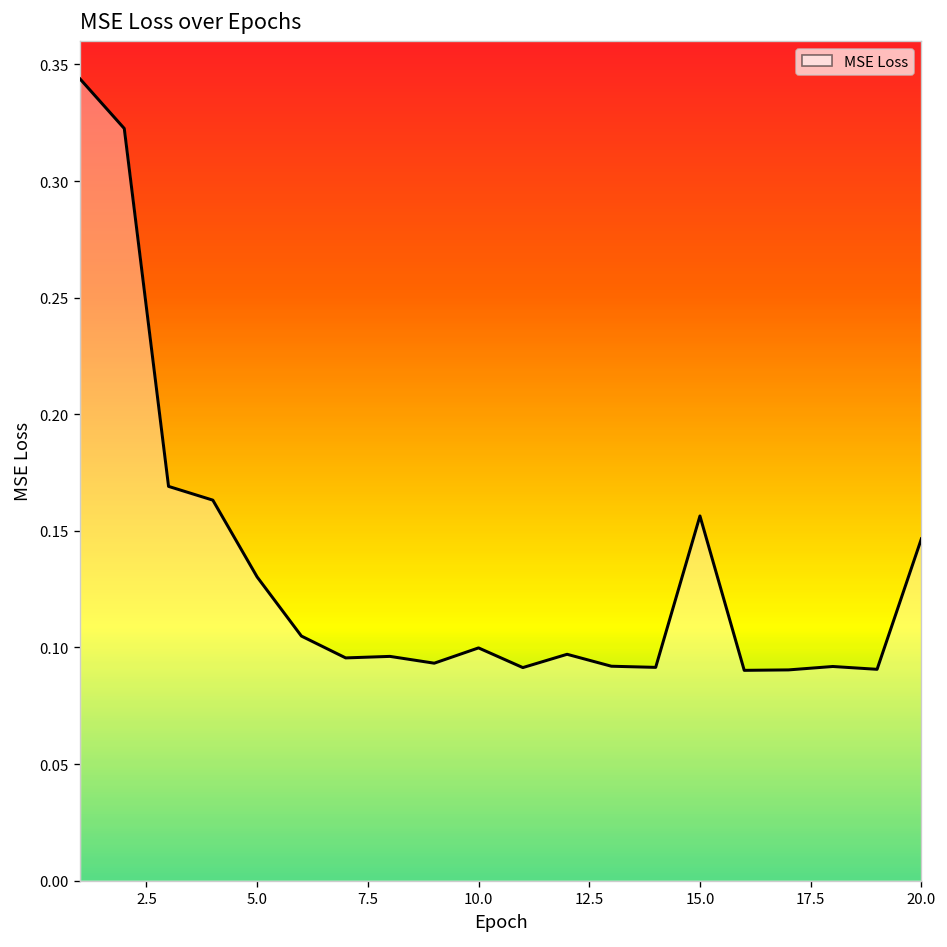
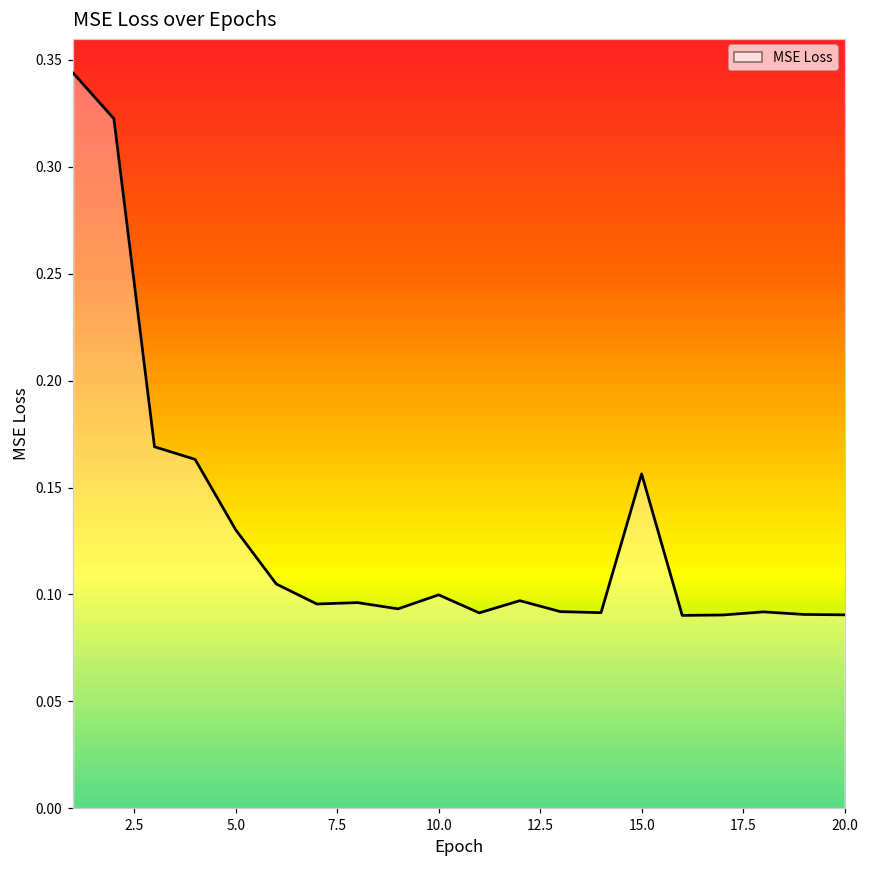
  {
    "5.0": 0.130,
    "10.0": 0.100,
    "15.0": 0.156,
-   "20.0": 0.147
+   "20.0": 0.090
  }
